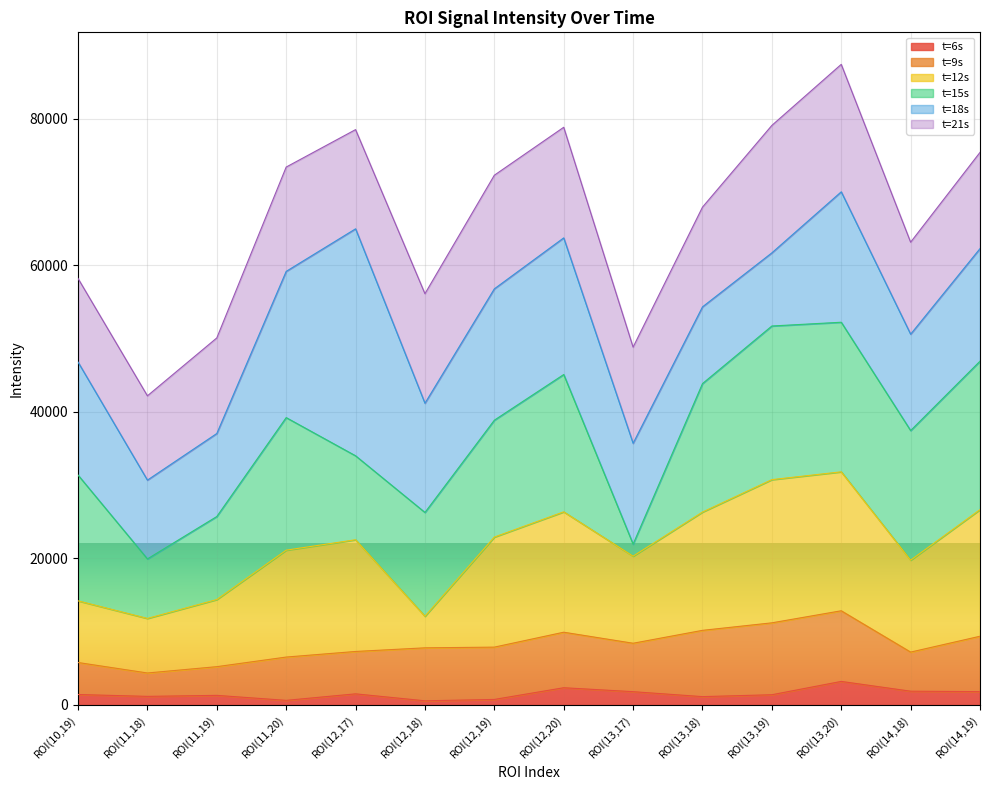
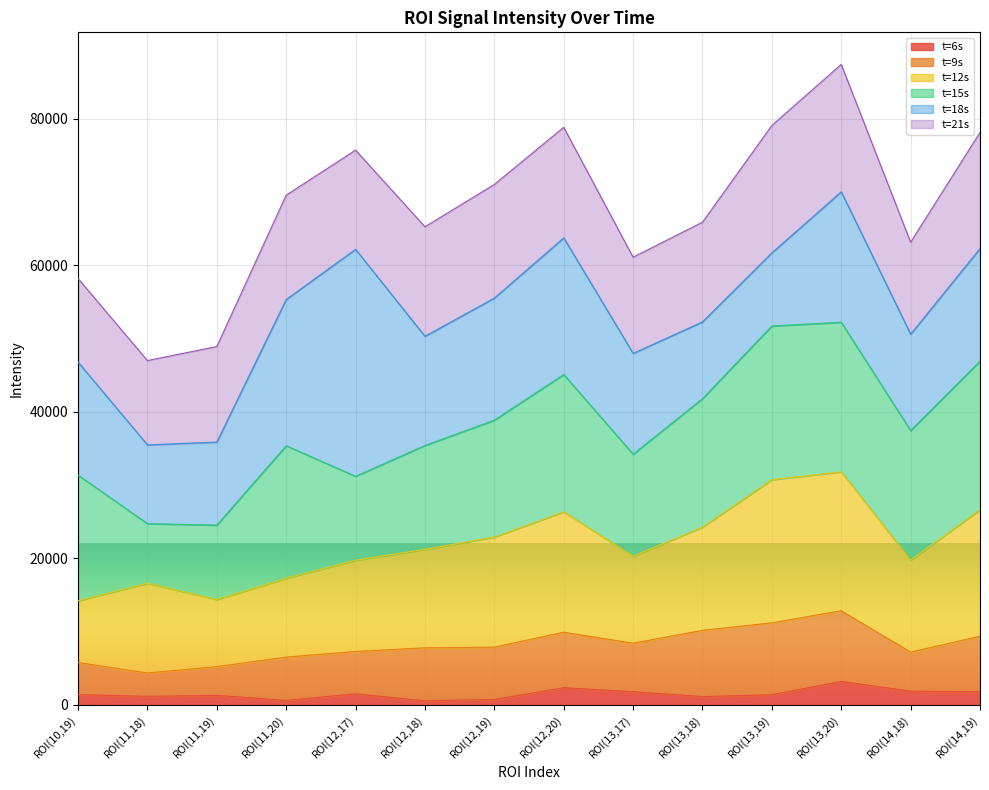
  {
    "t=12s": {
      "ROI(10,19)": 8000,
-     "ROI(11,18)": 7000,
+     "ROI(11,18)": 12000,
      "ROI(11,19)": 9000,
-     "ROI(11,20)": 15000,
-     "ROI(12,17)": 15000,
-     "ROI(12,18)": 4000,
+     "ROI(11,20)": 11000,
+     "ROI(12,17)": 12000,
+     "ROI(12,18)": 13000,
      "ROI(12,19)": 15000,
      "ROI(12,20)": 16000,
      "ROI(13,17)": 12000,
-     "ROI(13,18)": 16000,
+     "ROI(13,18)": 14000,
      "ROI(13,19)": 20000,
      "ROI(13,20)": 19000,
      "ROI(14,18)": 13000,
      "ROI(14,19)": 17000
    },
    "t=15s": {
      "ROI(10,19)": 17000,
      "ROI(11,18)": 8000,
-     "ROI(11,19)": 11000,
+     "ROI(11,19)": 10000,
      "ROI(11,20)": 18000,
      "ROI(12,17)": 11000,
      "ROI(12,18)": 14000,
      "ROI(12,19)": 16000,
      "ROI(12,20)": 19000,
-     "ROI(13,17)": 2000,
+     "ROI(13,17)": 14000,
      "ROI(13,18)": 18000,
      "ROI(13,19)": 21000,
      "ROI(13,20)": 20000,
      "ROI(14,18)": 18000,
      "ROI(14,19)": 20000
    },
    "t=18s": {
      "ROI(10,19)": 15000,
      "ROI(11,18)": 11000,
      "ROI(11,19)": 11000,
      "ROI(11,20)": 20000,
      "ROI(12,17)": 31000,
      "ROI(12,18)": 15000,
-     "ROI(12,19)": 18000,
+     "ROI(12,19)": 17000,
      "ROI(12,20)": 19000,
      "ROI(13,17)": 14000,
      "ROI(13,18)": 10000,
      "ROI(13,19)": 10000,
      "ROI(13,20)": 18000,
      "ROI(14,18)": 13000,
      "ROI(14,19)": 15000
    },
    "t=21s": {
      "ROI(10,19)": 11000,
      "ROI(11,18)": 12000,
      "ROI(11,19)": 13000,
      "ROI(11,20)": 14000,
      "ROI(12,17)": 14000,
      "ROI(12,18)": 15000,
      "ROI(12,19)": 16000,
      "ROI(12,20)": 15000,
      "ROI(13,17)": 13000,
      "ROI(13,18)": 14000,
      "ROI(13,19)": 17000,
      "ROI(13,20)": 17000,
      "ROI(14,18)": 13000,
-     "ROI(14,19)": 13000
+     "ROI(14,19)": 16000
    }
  }
